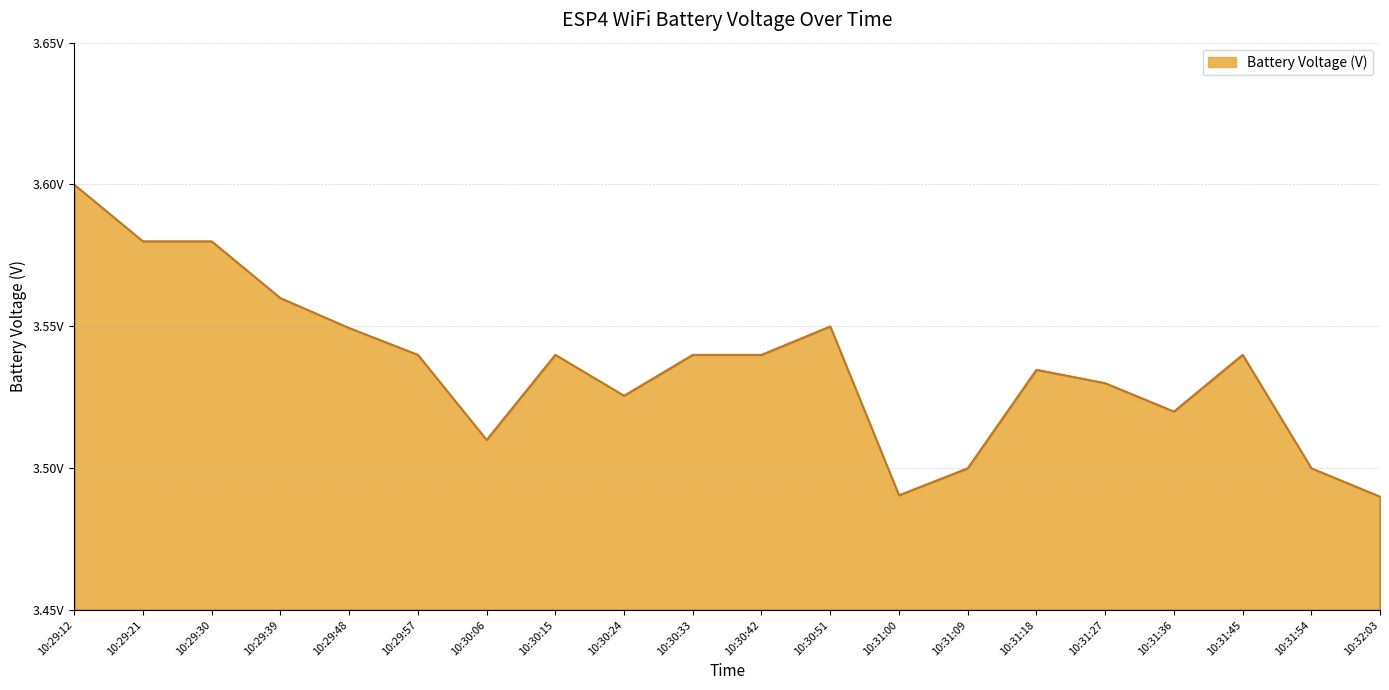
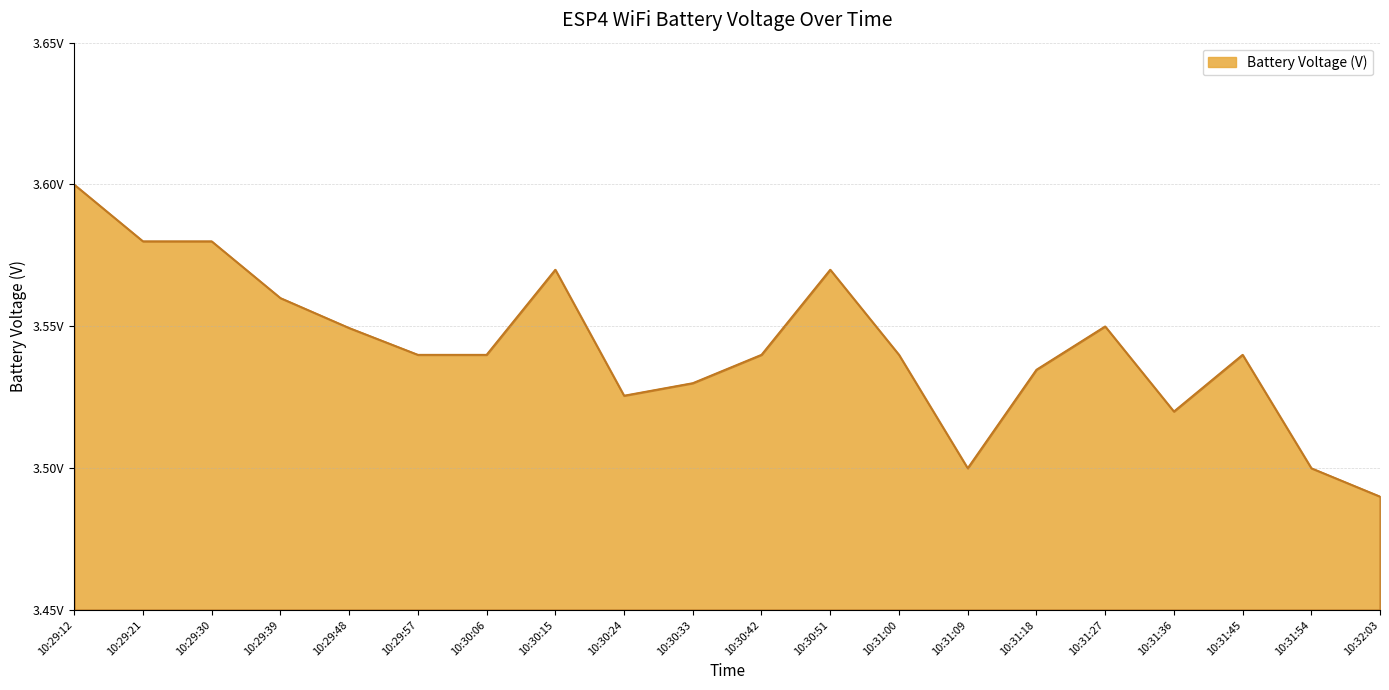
  {
    "10:29:12": "3.600V",
    "10:29:21": "3.580V",
    "10:29:30": "3.580V",
    "10:29:39": "3.560V",
    "10:29:48": "3.549V",
    "10:29:57": "3.540V",
-   "10:30:06": "3.51V",
-   "10:30:15": "3.54V",
+   "10:30:06": "3.54V",
+   "10:30:15": "3.57V",
    "10:30:24": "3.526V",
-   "10:30:33": "3.54V",
+   "10:30:33": "3.53V",
    "10:30:42": "3.540V",
-   "10:30:51": "3.55V",
-   "10:31:00": "3.490V",
+   "10:30:51": "3.57V",
+   "10:31:00": "3.540V",
    "10:31:09": "3.500V",
    "10:31:18": "3.535V",
-   "10:31:27": "3.53V",
+   "10:31:27": "3.55V",
    "10:31:36": "3.520V",
    "10:31:45": "3.540V",
    "10:31:54": "3.500V",
    "10:32:03": "3.490V"
  }
